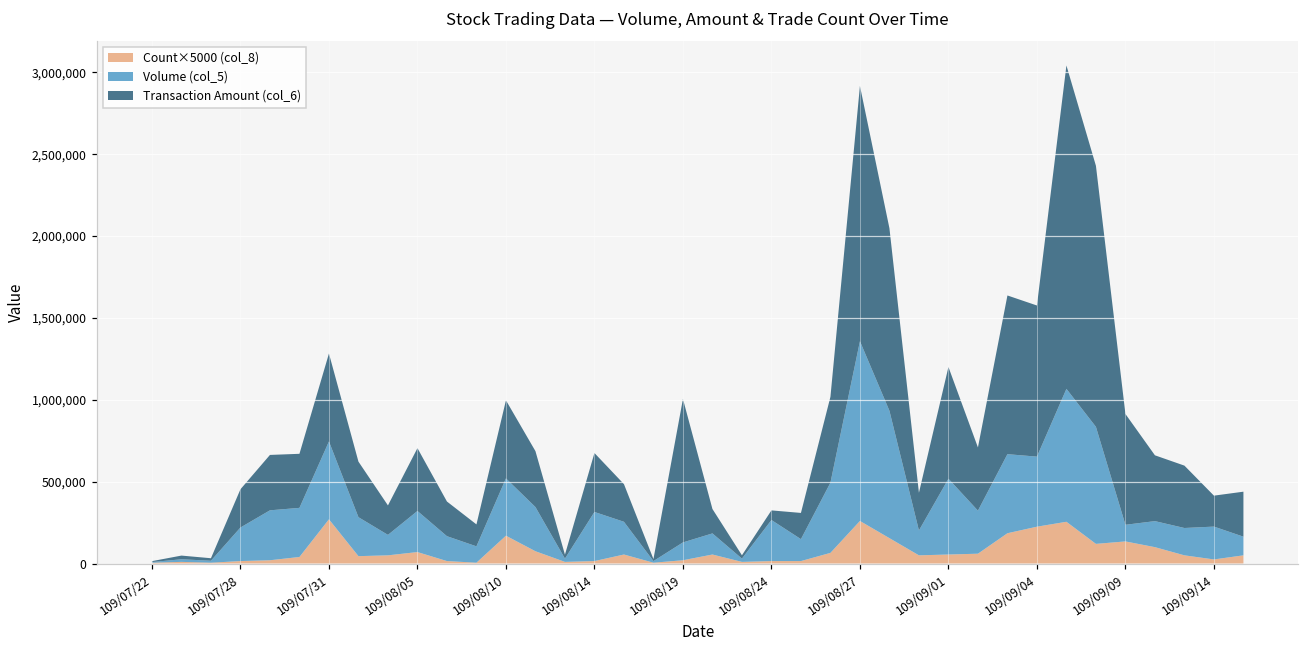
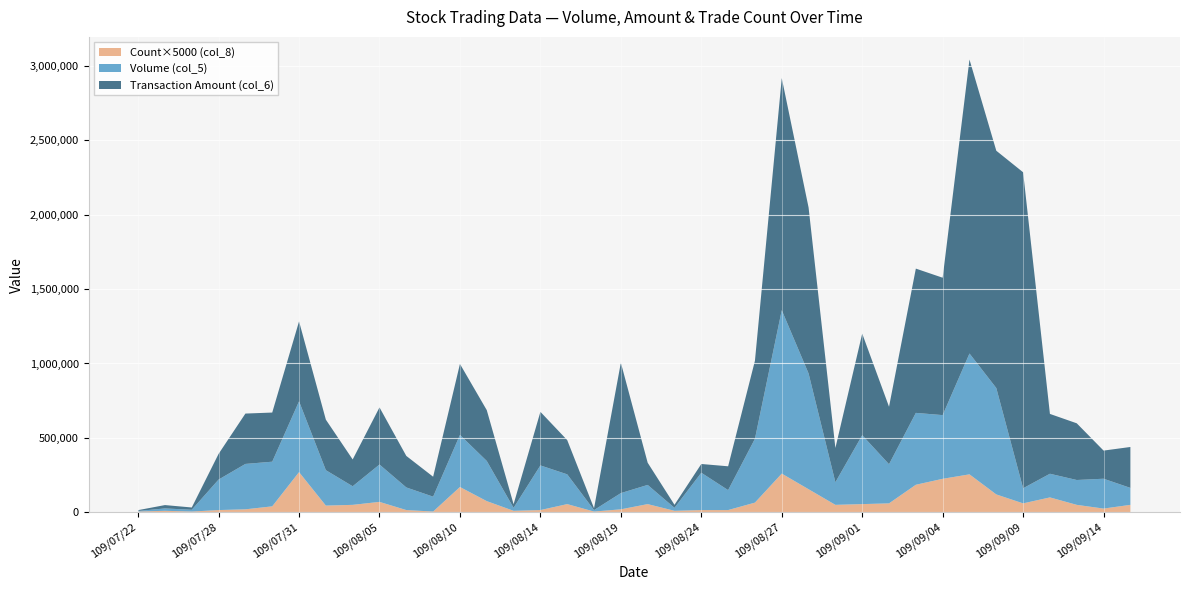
  {
    "Count×5000 (col_8)": {
      "109/07/31": "270,000",
      "109/08/05": "70,000",
      "109/08/10": "170,000",
      "109/08/19": "20,000",
      "109/08/27": "260,000",
      "109/09/01": "60,000",
      "109/09/04": "230,000",
-     "109/09/09": "140,000",
+     "109/09/09": "60,000",
      "109/09/14": "30,000"
    },
    "Volume (col_5)": {
      "109/07/28": "210,000",
      "109/07/31": "480,000",
      "109/08/05": "250,000",
      "109/08/10": "350,000",
      "109/08/14": "300,000",
      "109/08/19": "110,000",
      "109/08/24": "250,000",
      "109/08/27": "1,100,000",
      "109/09/01": "460,000",
      "109/09/04": "430,000",
      "109/09/09": "100,000",
      "109/09/14": "200,000"
    },
    "Transaction Amount (col_6)": {
-     "109/07/28": "230,000",
+     "109/07/28": "170,000",
      "109/07/31": "540,000",
      "109/08/05": "380,000",
      "109/08/10": "480,000",
      "109/08/14": "360,000",
      "109/08/19": "880,000",
      "109/08/24": "60,000",
      "109/08/27": "1,560,000",
      "109/09/01": "680,000",
      "109/09/04": "920,000",
-     "109/09/09": "680,000",
+     "109/09/09": "2,120,000",
      "109/09/14": "190,000"
    }
  }
